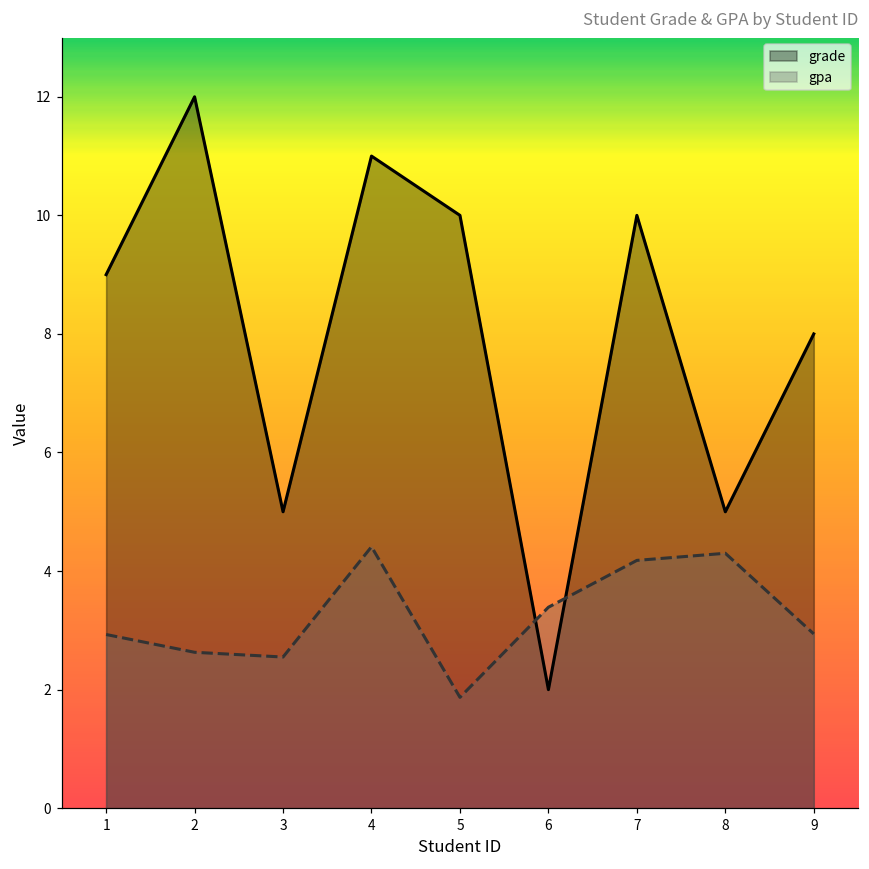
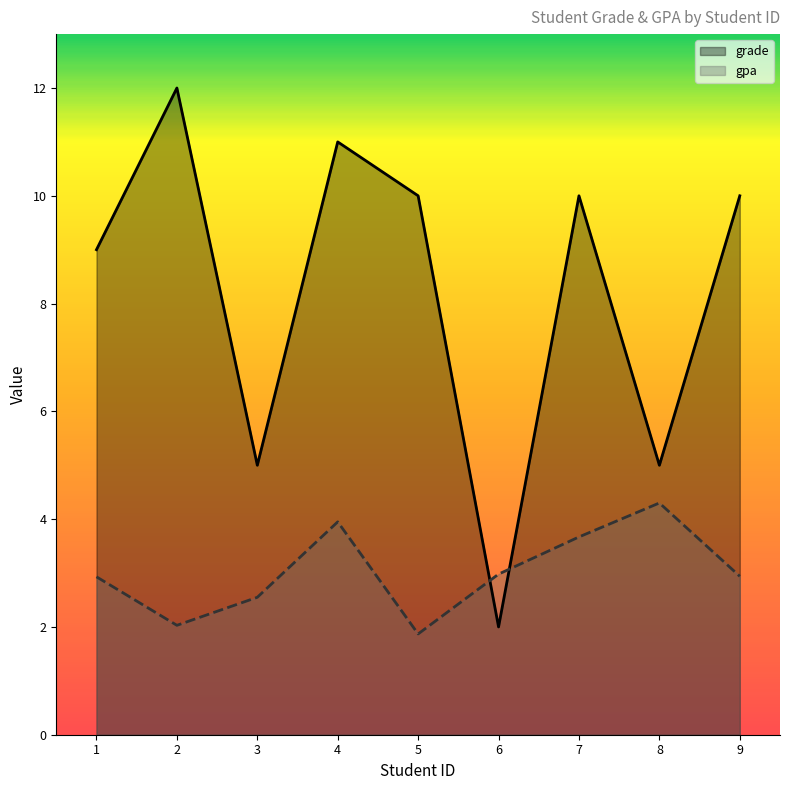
  {
    "grade": {
      "1": 9,
      "2": 12,
      "3": 5,
      "4": 11,
      "5": 10,
      "6": 2,
      "7": 10,
      "8": 5,
-     "9": 8
+     "9": 10
    },
    "gpa": {
      "1": 2.9,
-     "2": 2.6,
+     "2": 2.0,
      "3": 2.6,
-     "4": 4.4,
+     "4": 4.0,
      "5": 1.9,
-     "6": 3.4,
-     "7": 4.2,
+     "6": 3.0,
+     "7": 3.7,
      "8": 4.3,
      "9": 2.9
    }
  }
